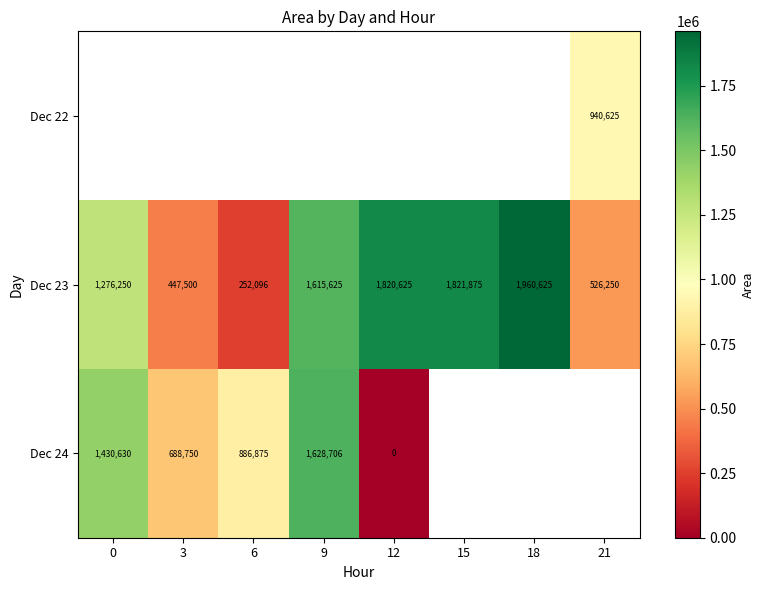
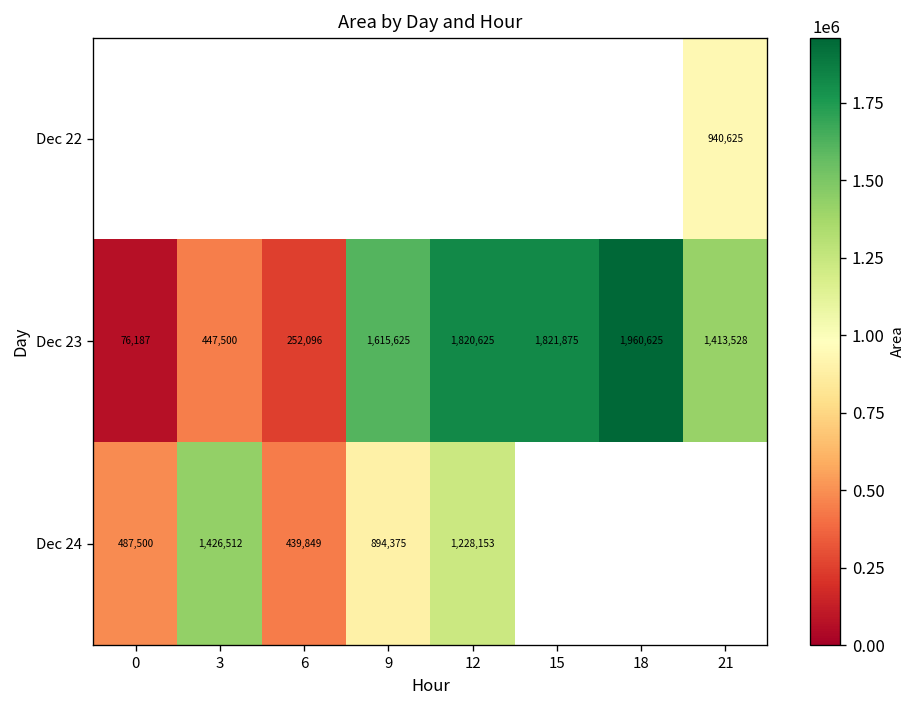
  {
    "Dec 22": {
      "21": "940,625"
    },
    "Dec 23": {
-     "0": "1,276,250",
+     "0": "76,187",
      "3": "447,500",
      "6": "252,096",
      "9": "1,615,625",
      "12": "1,820,625",
      "15": "1,821,875",
      "18": "1,960,625",
-     "21": "526,250"
+     "21": "1,413,528"
    },
    "Dec 24": {
-     "0": "1,430,630",
-     "3": "688,750",
-     "6": "886,875",
-     "9": "1,628,706",
-     "12": "0"
+     "0": "487,500",
+     "3": "1,426,512",
+     "6": "439,849",
+     "9": "894,375",
+     "12": "1,228,153"
    }
  }
